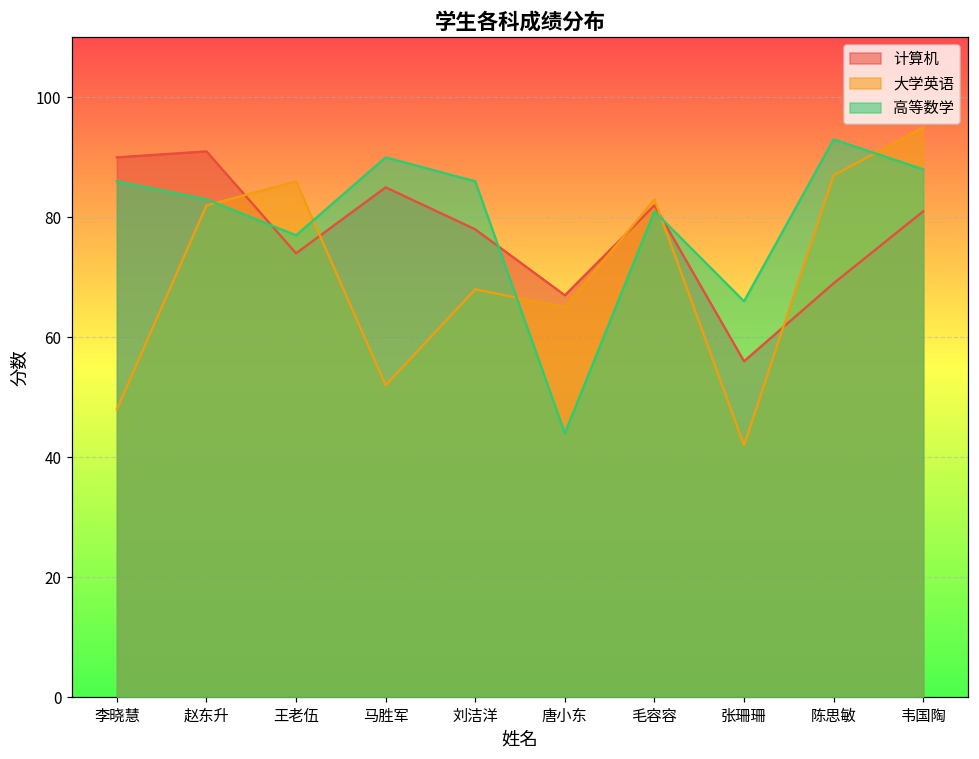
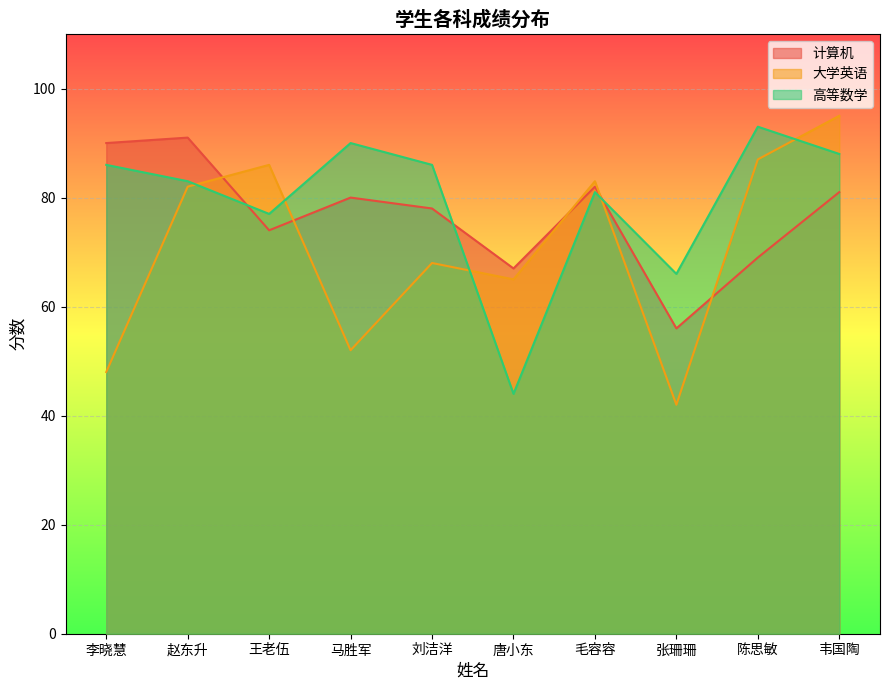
  {
    "计算机": {
      "李晓慧": 90,
      "赵东升": 91,
      "王老伍": 74,
-     "马胜军": 85,
+     "马胜军": 80,
      "刘洁洋": 78,
      "唐小东": 67,
      "毛容容": 82,
      "张珊珊": 56,
      "陈思敏": 69,
      "韦国陶": 81
    },
    "大学英语": {
      "李晓慧": 48,
      "赵东升": 82,
      "王老伍": 86,
      "马胜军": 52,
      "刘洁洋": 68,
      "唐小东": 65,
      "毛容容": 83,
      "张珊珊": 42,
      "陈思敏": 87,
      "韦国陶": 95
    },
    "高等数学": {
      "李晓慧": 86,
      "赵东升": 83,
      "王老伍": 77,
      "马胜军": 90,
      "刘洁洋": 86,
      "唐小东": 44,
      "毛容容": 81,
      "张珊珊": 66,
      "陈思敏": 93,
      "韦国陶": 88
    }
  }
